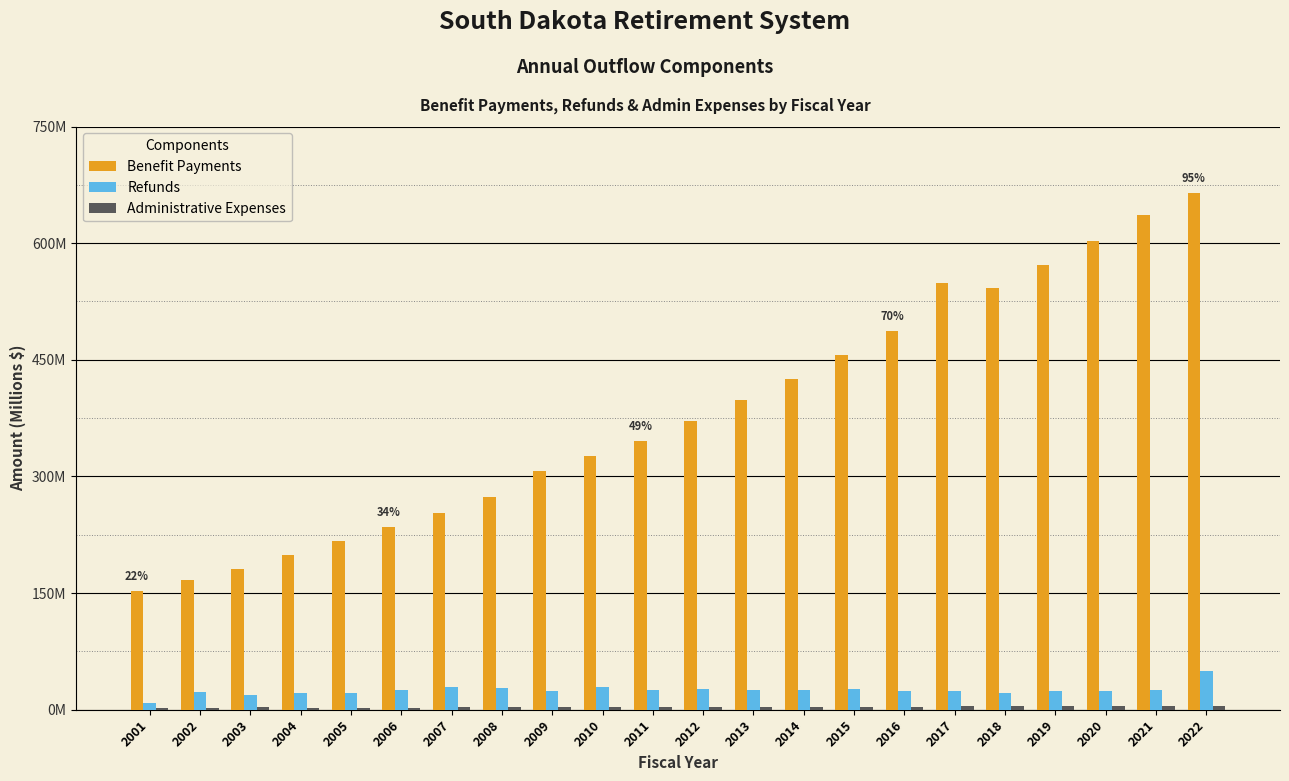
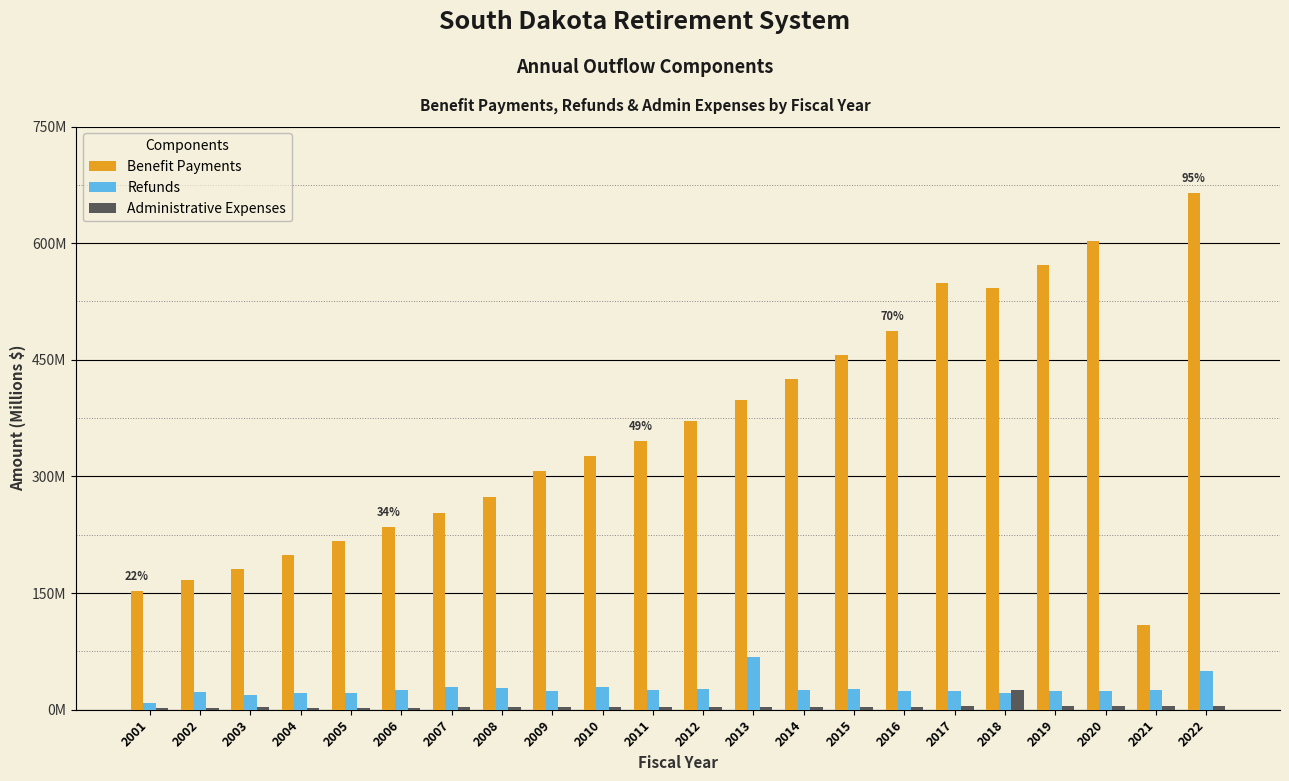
  {
    "Benefit Payments": {
      "2002": 170000000,
      "2003": 180000000,
      "2004": 200000000,
      "2005": 220000000,
      "2007": 250000000,
      "2008": 270000000,
      "2009": 310000000,
      "2010": 330000000,
      "2012": 370000000,
      "2013": 400000000,
      "2014": 430000000,
      "2015": 460000000,
      "2017": 550000000,
      "2018": 540000000,
      "2019": 570000000,
      "2020": 600000000,
-     "2021": 640000000
+     "2021": 110000000
    },
    "Refunds": {
      "2001": 10000000,
      "2002": 20000000,
      "2003": 20000000,
      "2004": 20000000,
      "2005": 20000000,
      "2006": 30000000,
      "2007": 30000000,
      "2008": 30000000,
      "2009": 20000000,
      "2010": 30000000,
      "2011": 30000000,
      "2012": 30000000,
-     "2013": 30000000,
+     "2013": 70000000,
      "2014": 20000000,
      "2015": 30000000,
      "2016": 20000000,
      "2017": 20000000,
      "2018": 20000000,
      "2019": 20000000,
      "2020": 20000000,
      "2021": 30000000,
      "2022": 50000000
    },
    "Administrative Expenses": {
      "2008": 0,
      "2009": 0,
      "2010": 0,
      "2011": 0,
      "2012": 0,
      "2013": 0,
      "2014": 0,
      "2015": 0,
      "2016": 0,
      "2017": 0,
-     "2018": 0,
+     "2018": 30000000,
      "2019": 10000000,
      "2020": 10000000,
      "2021": 0,
      "2022": 0
    }
  }
